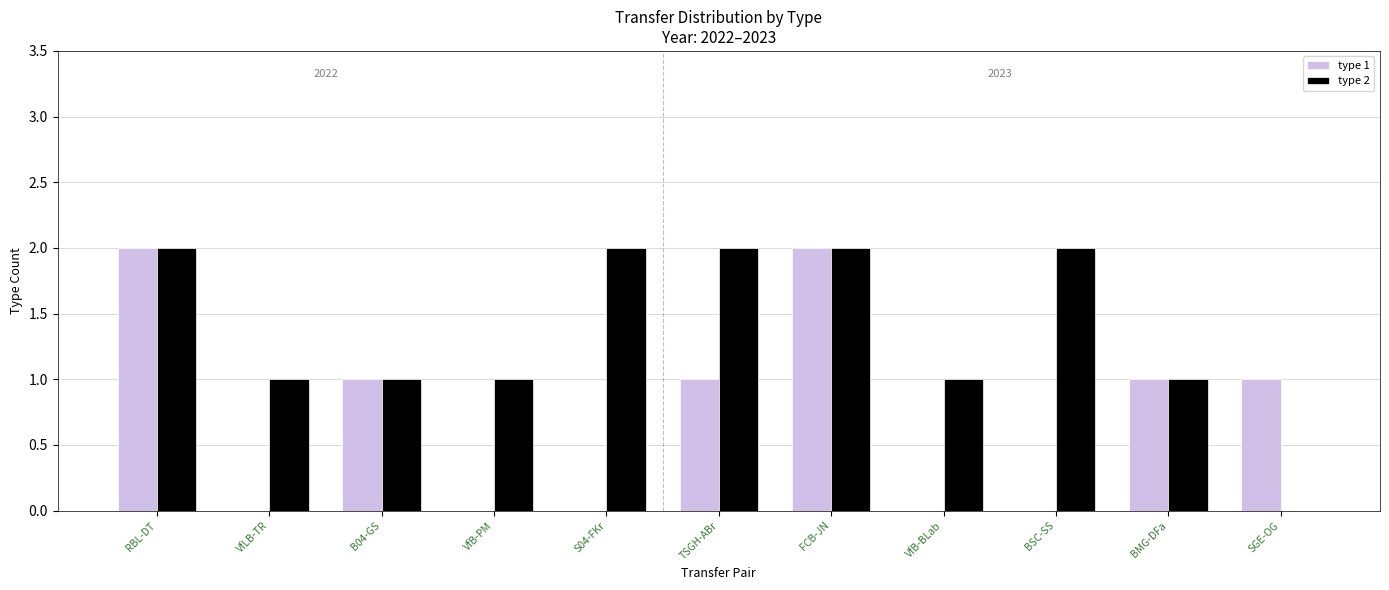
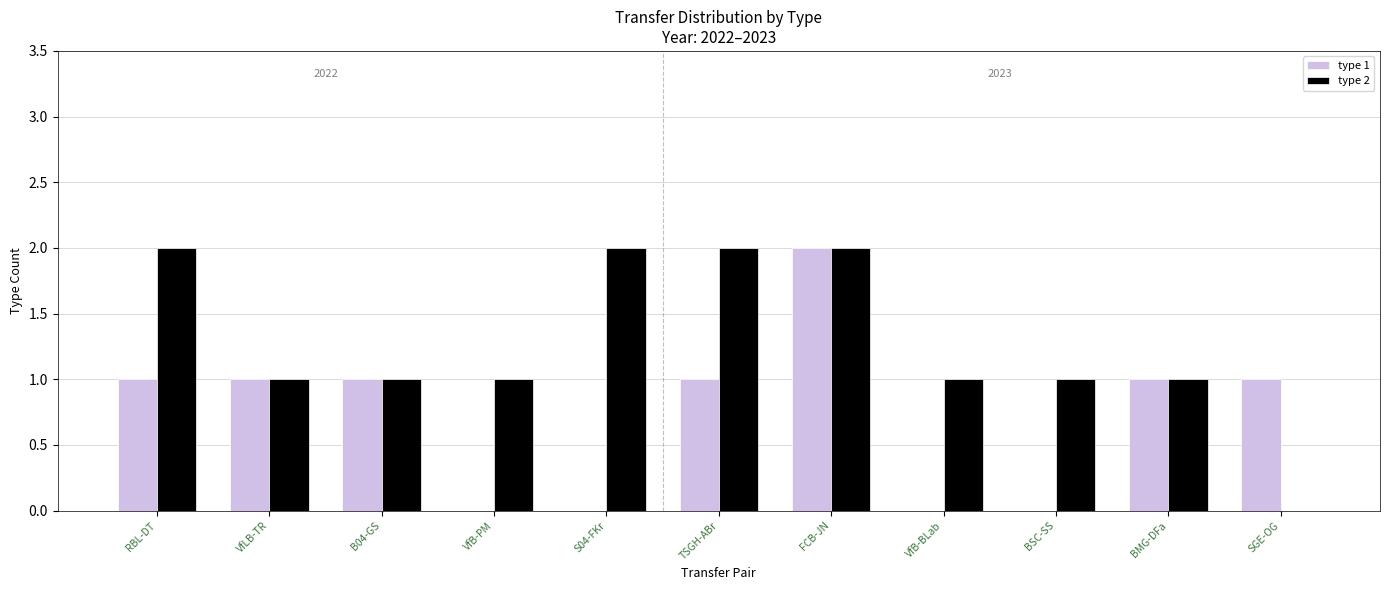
  {
    "type 1": {
-     "RBL-DT": 2,
-     "VfLB-TR": 0,
+     "RBL-DT": 1,
+     "VfLB-TR": 1,
      "B04-GS": 1,
      "VfB-PM": 0,
      "S04-FKr": 0,
      "TSGH-ABr": 1,
      "FCB-JN": 2,
      "VfB-BLab": 0,
      "BSC-SS": 0,
      "BMG-DFa": 1,
      "SGE-OG": 1
    },
    "type 2": {
      "RBL-DT": 2,
      "VfLB-TR": 1,
      "B04-GS": 1,
      "VfB-PM": 1,
      "S04-FKr": 2,
      "TSGH-ABr": 2,
      "FCB-JN": 2,
      "VfB-BLab": 1,
-     "BSC-SS": 2,
+     "BSC-SS": 1,
      "BMG-DFa": 1,
      "SGE-OG": 0
    }
  }
